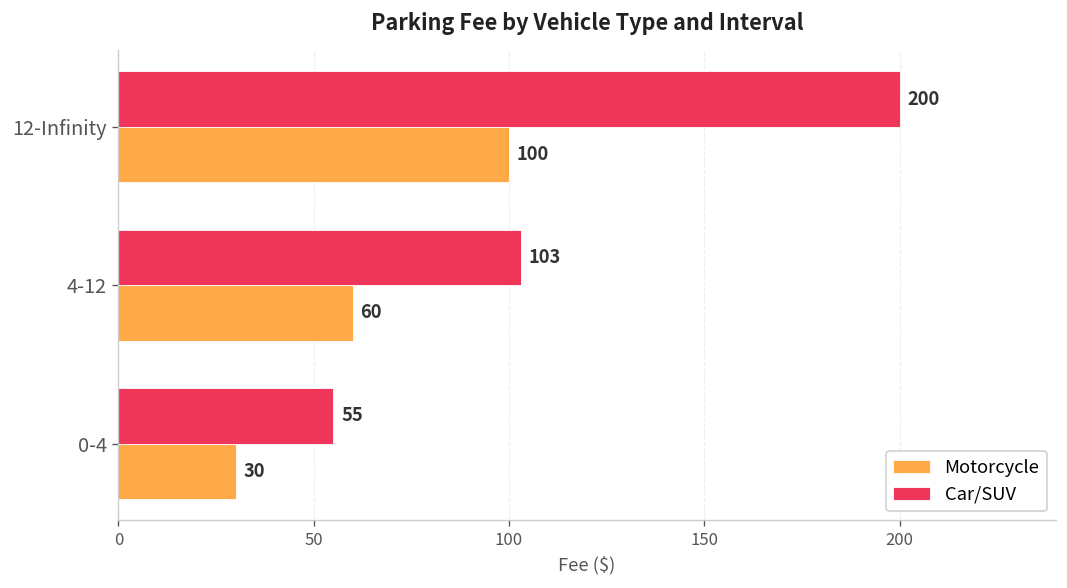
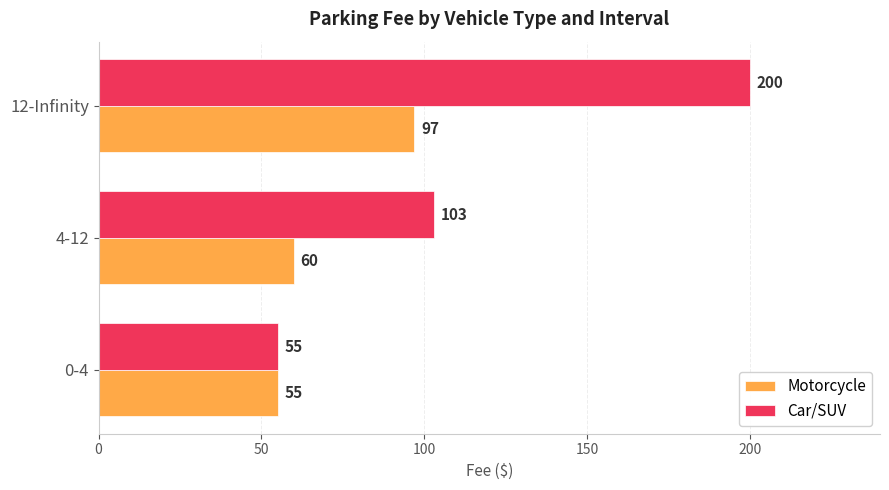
  {
    "Motorcycle": {
-     "12-Infinity": 100,
+     "12-Infinity": 97,
      "4-12": 60,
-     "0-4": 30
+     "0-4": 55
    },
    "Car/SUV": {
      "12-Infinity": 200,
      "4-12": 103,
      "0-4": 55
    }
  }
